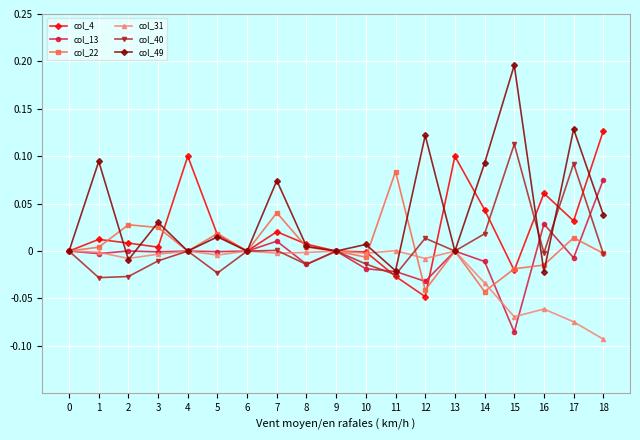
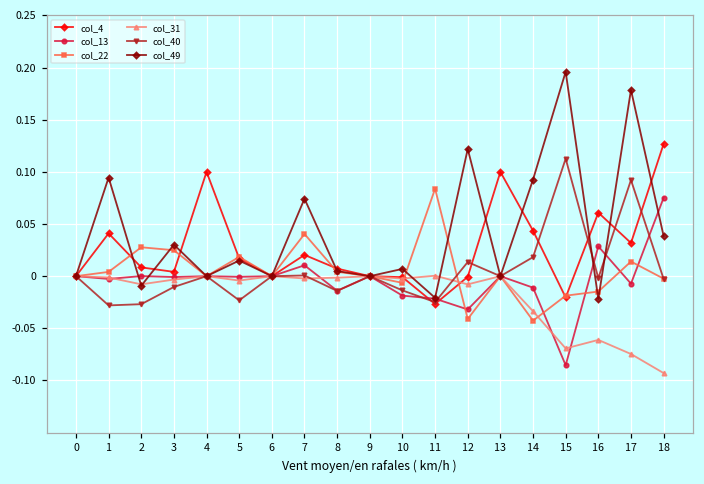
  {
    "col_4": {
-     "1": 0.01,
+     "1": 0.04,
      "2": 0.01,
      "3": 0.00,
      "4": 0.10,
      "7": 0.02,
-     "12": -0.05,
+     "12": 0.00,
      "13": 0.10,
      "14": 0.04,
      "16": 0.06,
      "17": 0.03,
      "18": 0.13
    },
    "col_49": {
      "1": 0.09,
      "3": 0.03,
      "7": 0.07,
      "10": 0.01,
      "12": 0.12,
      "14": 0.09,
      "15": 0.20,
      "16": -0.02,
-     "17": 0.13,
+     "17": 0.18,
      "18": 0.04
    }
  }
